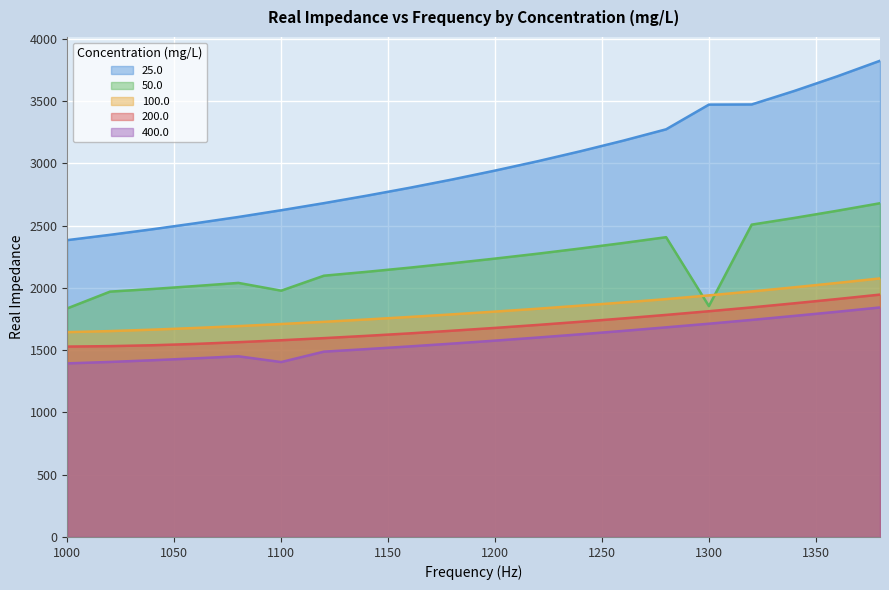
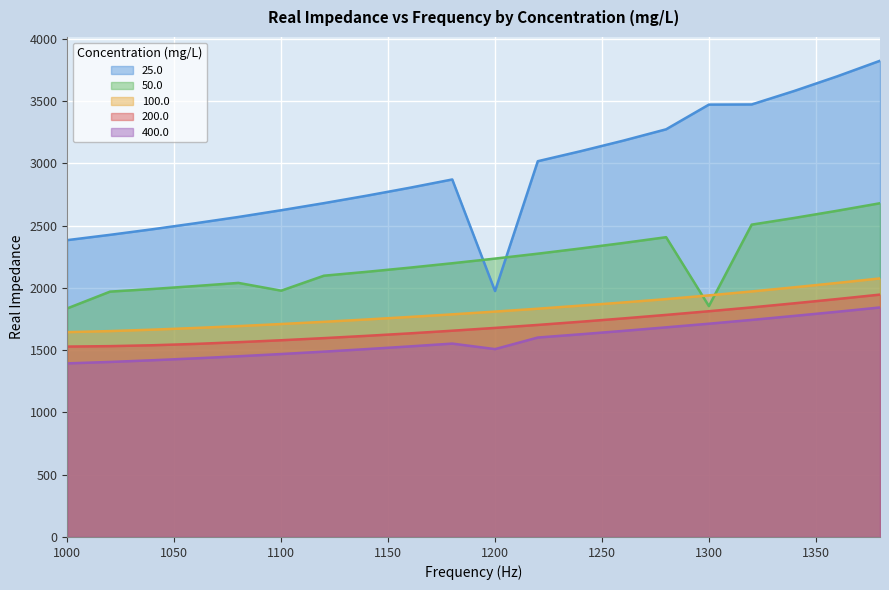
  {
    "25.0": {
      "1000": 2380,
      "1100": 2620,
-     "1200": 2940,
+     "1200": 1970,
      "1300": 3470
    },
    "50.0": {
      "1000": 1840,
      "1100": 1980,
      "1200": 2240,
      "1300": 1850
    },
    "400.0": {
      "1000": 1390,
-     "1100": 1400,
-     "1200": 1580,
+     "1100": 1470,
+     "1200": 1510,
      "1300": 1710
    }
  }
